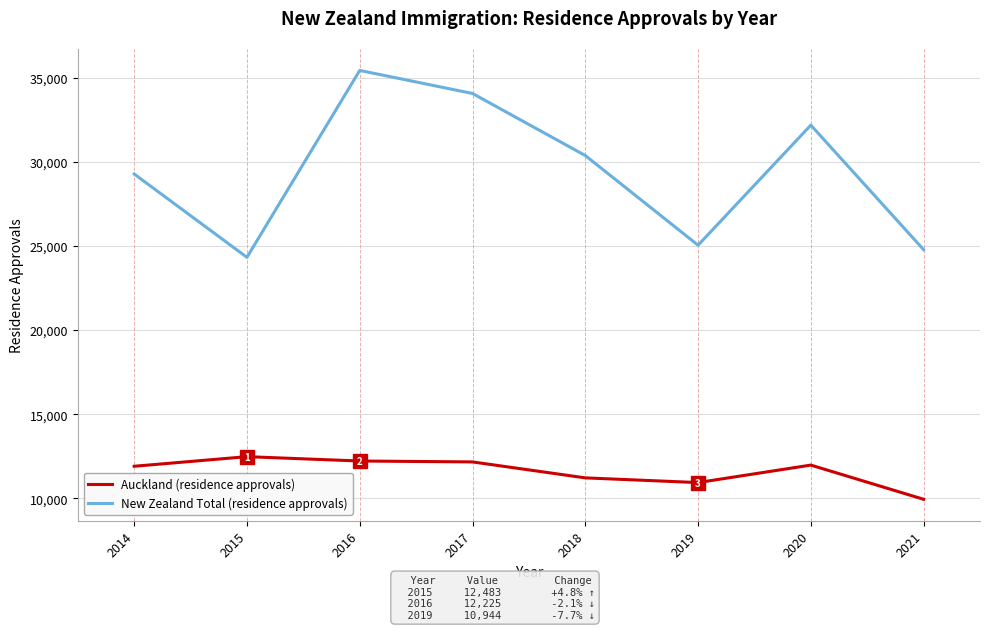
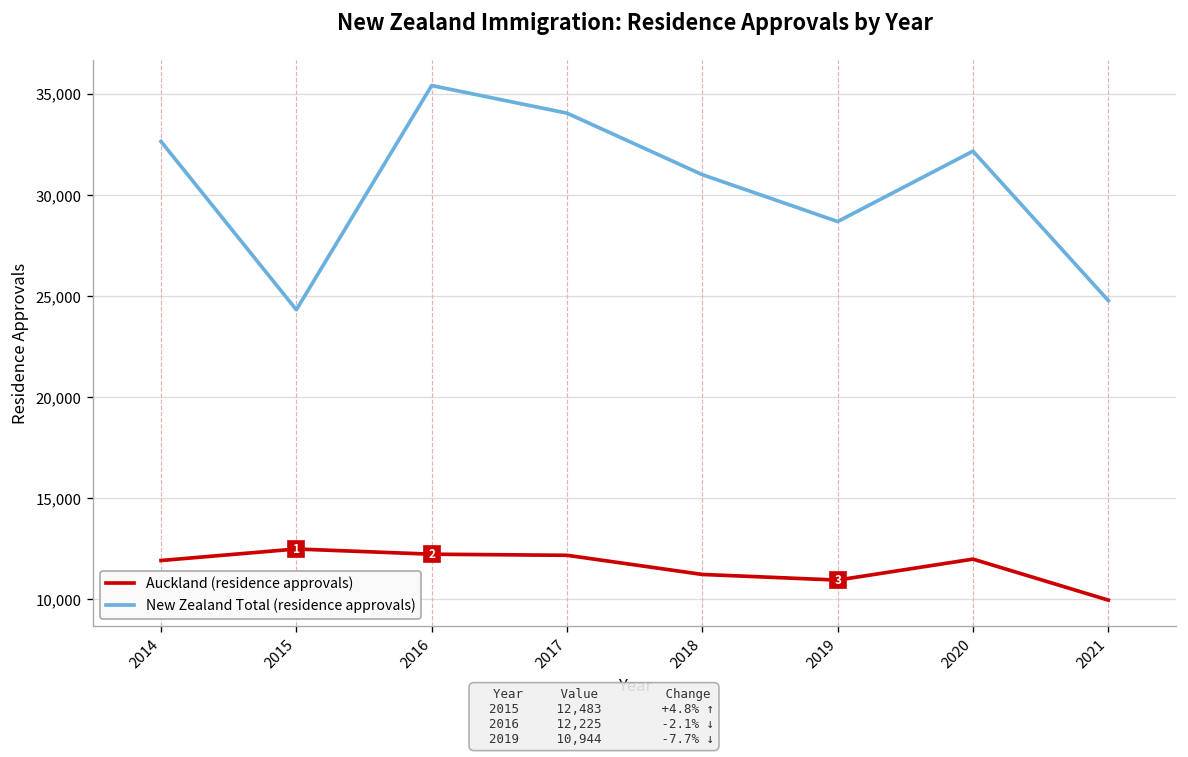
  {
    "New Zealand Total (residence approvals)": {
-     "2014": "29,300",
+     "2014": "32,700",
      "2015": "24,300",
      "2016": "35,400",
      "2017": "34,100",
-     "2018": "30,400",
-     "2019": "25,000",
+     "2018": "31,000",
+     "2019": "28,700",
      "2020": "32,200",
      "2021": "24,800"
    }
  }
